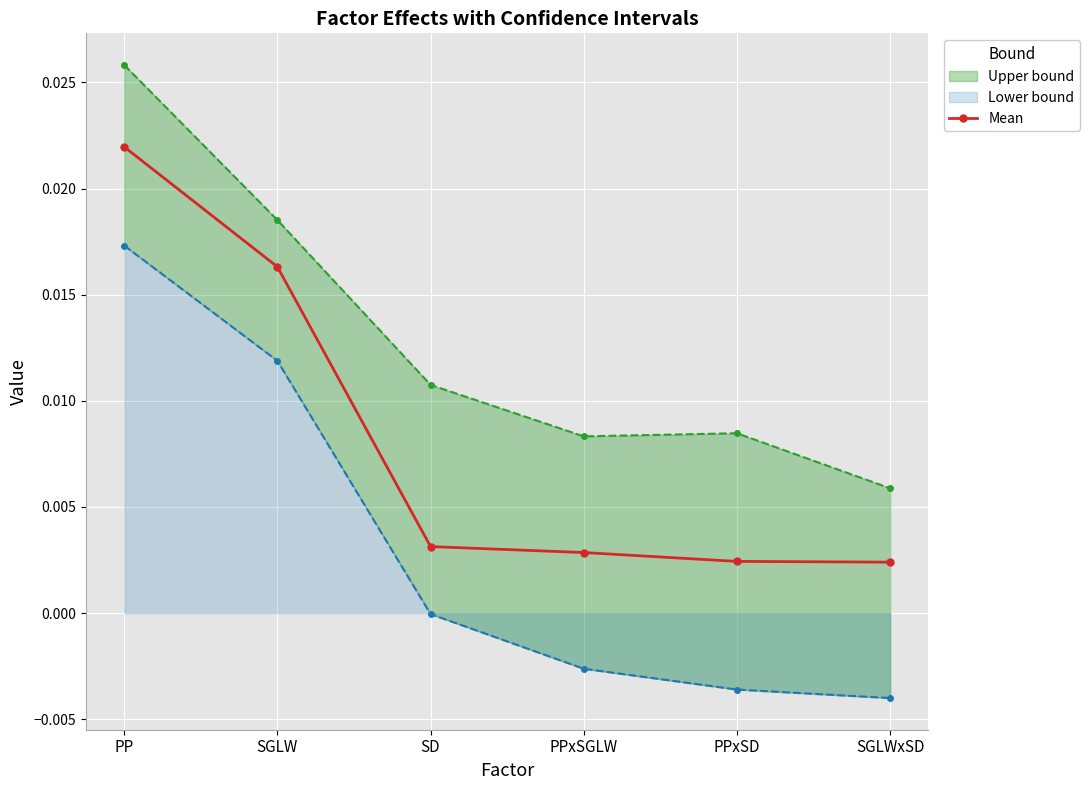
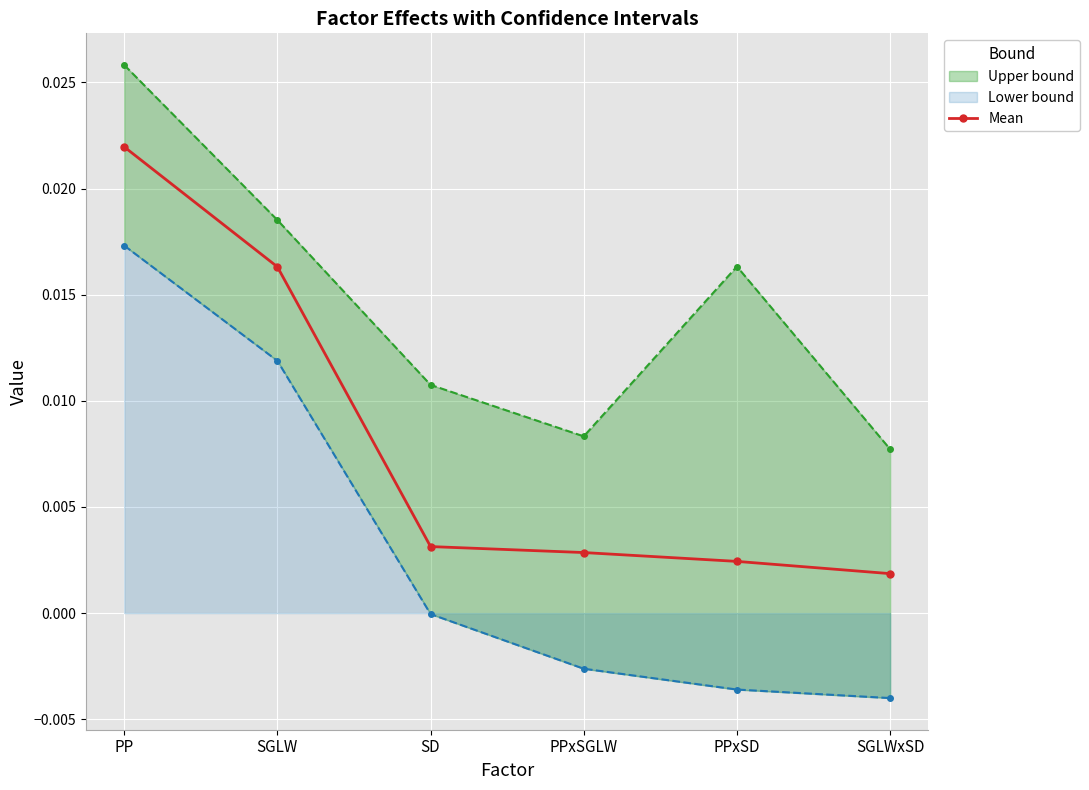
  {
    "Mean": {
      "PP": 0.0220,
      "SGLW": 0.0163,
      "SD": 0.0031,
      "PPxSGLW": 0.0029,
      "PPxSD": 0.0024,
-     "SGLWxSD": 0.0024
+     "SGLWxSD": 0.0019
    },
    "Upper bound": {
      "PP": 0.0258,
      "SGLW": 0.0185,
      "SD": 0.0108,
      "PPxSGLW": 0.0083,
-     "PPxSD": 0.0085,
-     "SGLWxSD": 0.0059
+     "PPxSD": 0.0163,
+     "SGLWxSD": 0.0077
    }
  }
